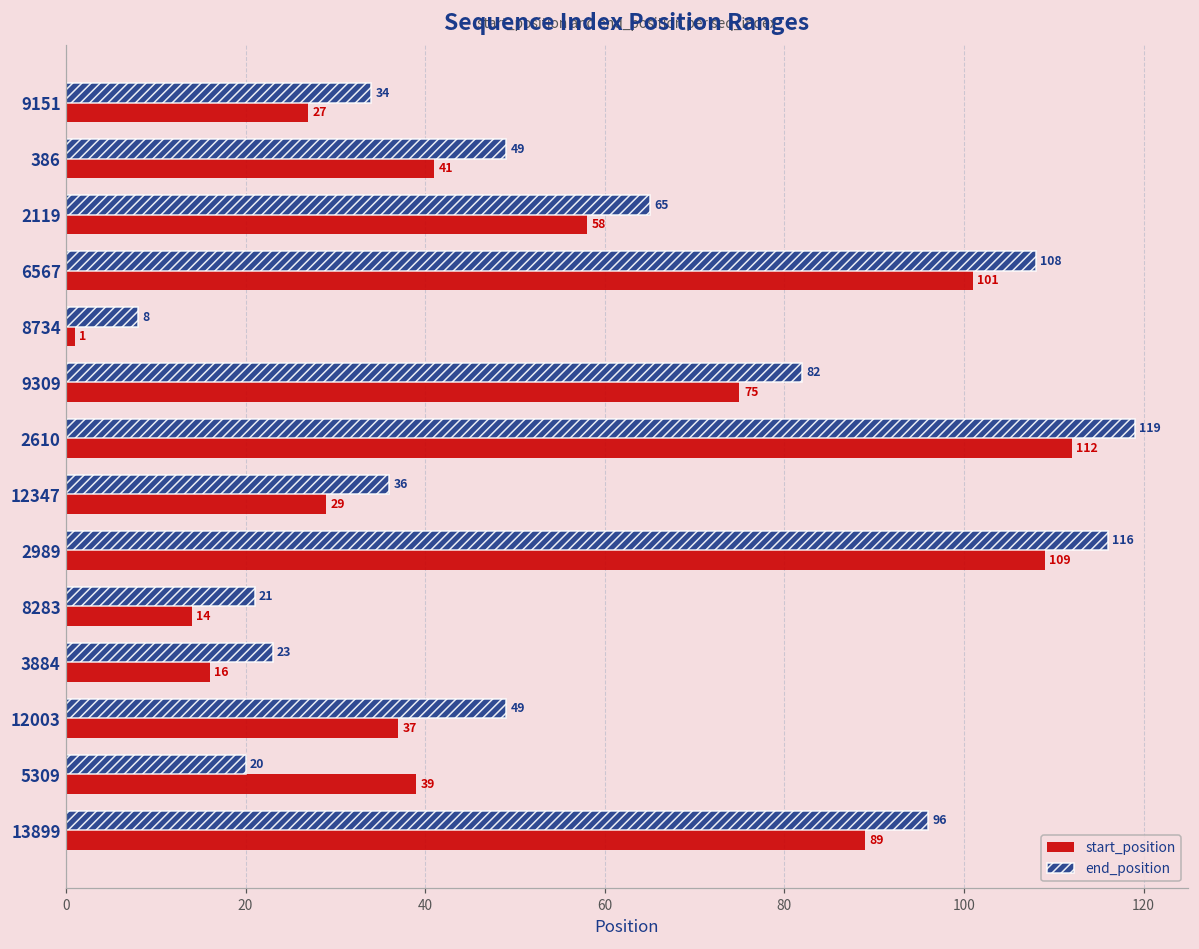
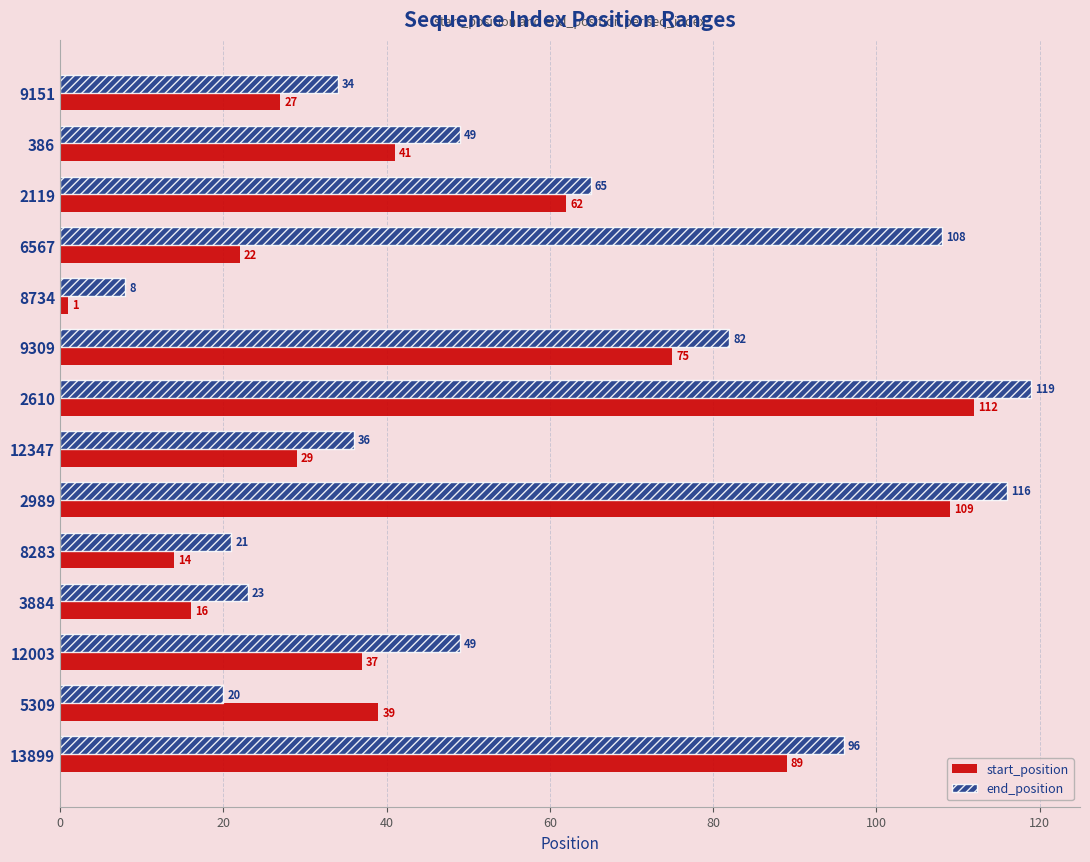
  {
    "start_position": {
      "9151": 27,
      "386": 41,
-     "2119": 58,
-     "6567": 101,
+     "2119": 62,
+     "6567": 22,
      "8734": 1,
      "9309": 75,
      "2610": 112,
      "12347": 29,
      "2989": 109,
      "8283": 14,
      "3884": 16,
      "12003": 37,
      "5309": 39,
      "13899": 89
    },
    "end_position": {
      "9151": 34,
      "386": 49,
      "2119": 65,
      "6567": 108,
      "8734": 8,
      "9309": 82,
      "2610": 119,
      "12347": 36,
      "2989": 116,
      "8283": 21,
      "3884": 23,
      "12003": 49,
      "5309": 20,
      "13899": 96
    }
  }
